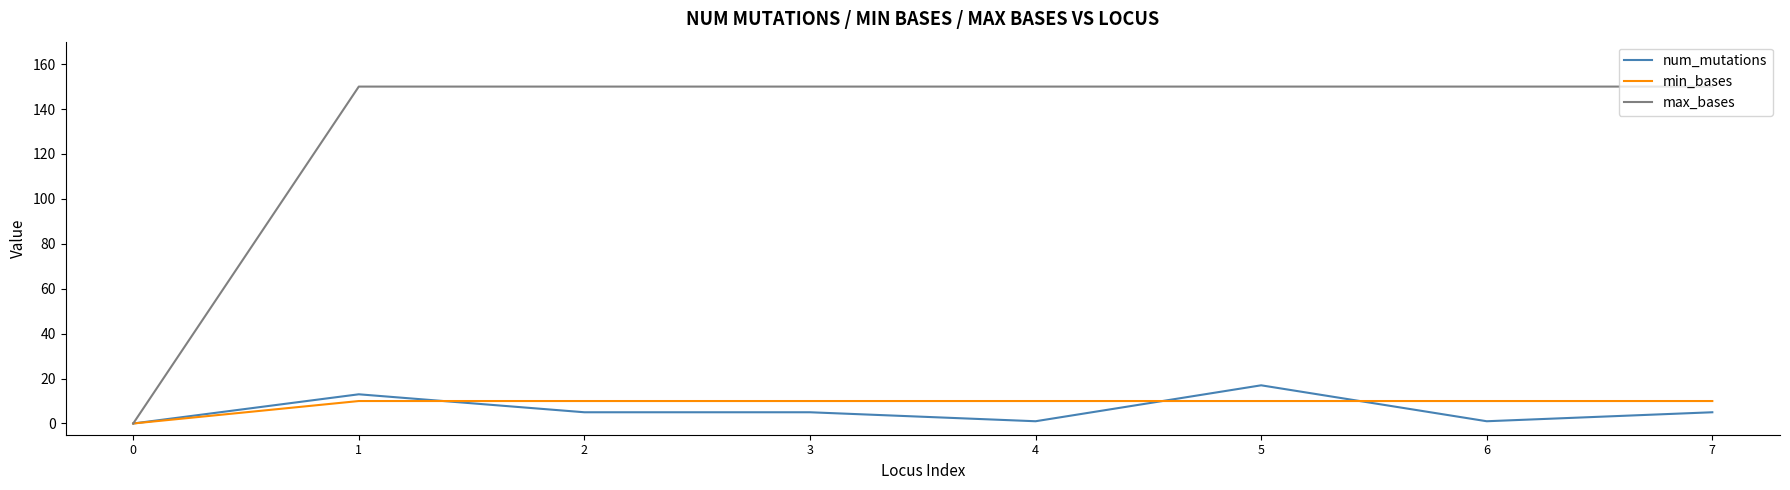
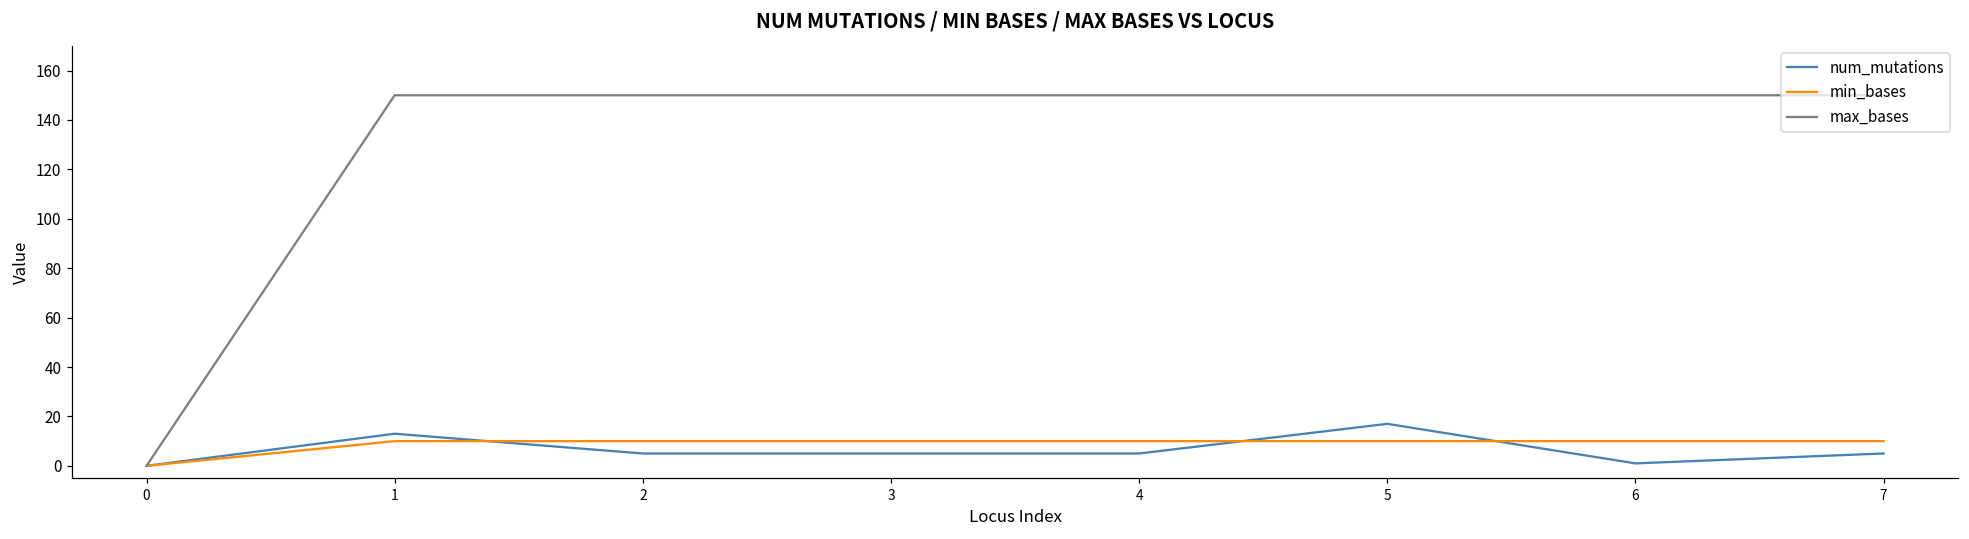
  {
    "num_mutations": {
      "1": 13,
      "2": 5,
      "3": 5,
-     "4": 1,
+     "4": 5,
      "5": 17,
      "6": 1,
      "7": 5
    },
    "min_bases": {
      "1": 10,
      "2": 10,
      "3": 10,
      "4": 10,
      "5": 10,
      "6": 10,
      "7": 10
    },
    "max_bases": {
      "1": 150,
      "2": 150,
      "3": 150,
      "4": 150,
      "5": 150,
      "6": 150
    }
  }
